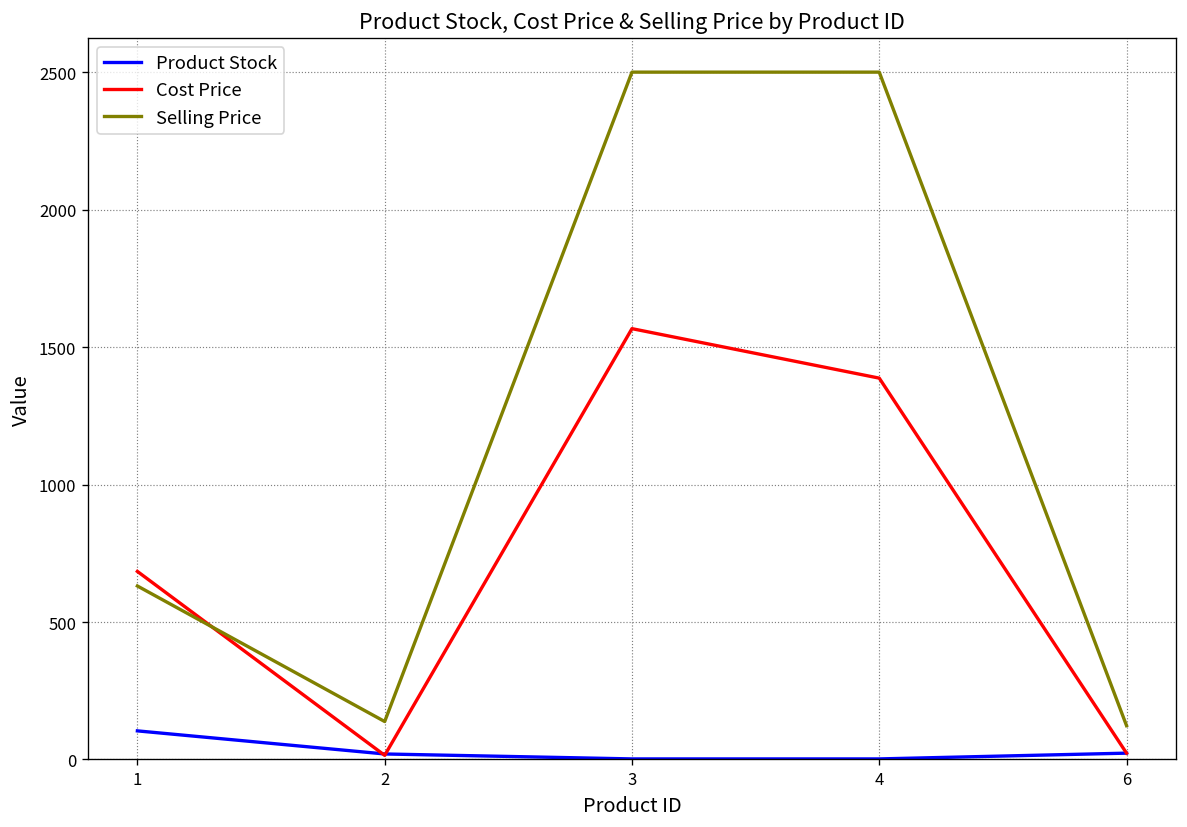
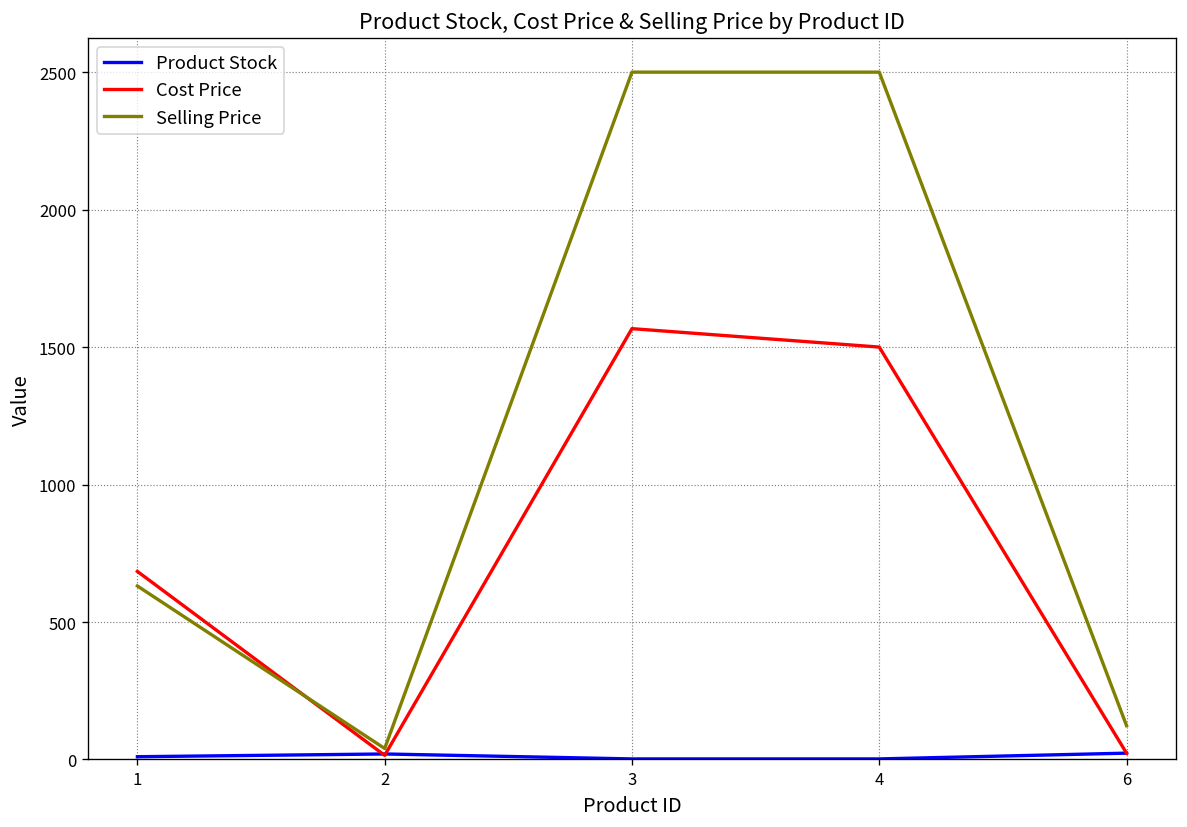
  {
    "Product Stock": {
-     "1": 100,
+     "1": 10,
      "3": 0,
      "4": 0
    },
    "Cost Price": {
      "1": 680,
      "3": 1570,
-     "4": 1390
+     "4": 1500
    },
    "Selling Price": {
      "1": 630,
-     "2": 140,
+     "2": 40,
      "3": 2500,
      "4": 2500,
      "6": 120
    }
  }
